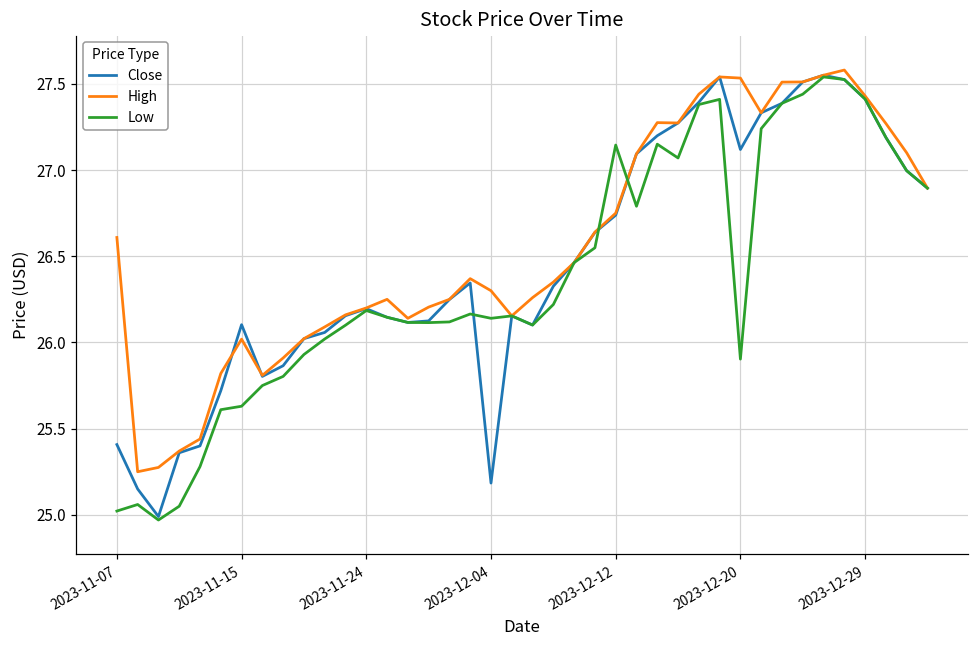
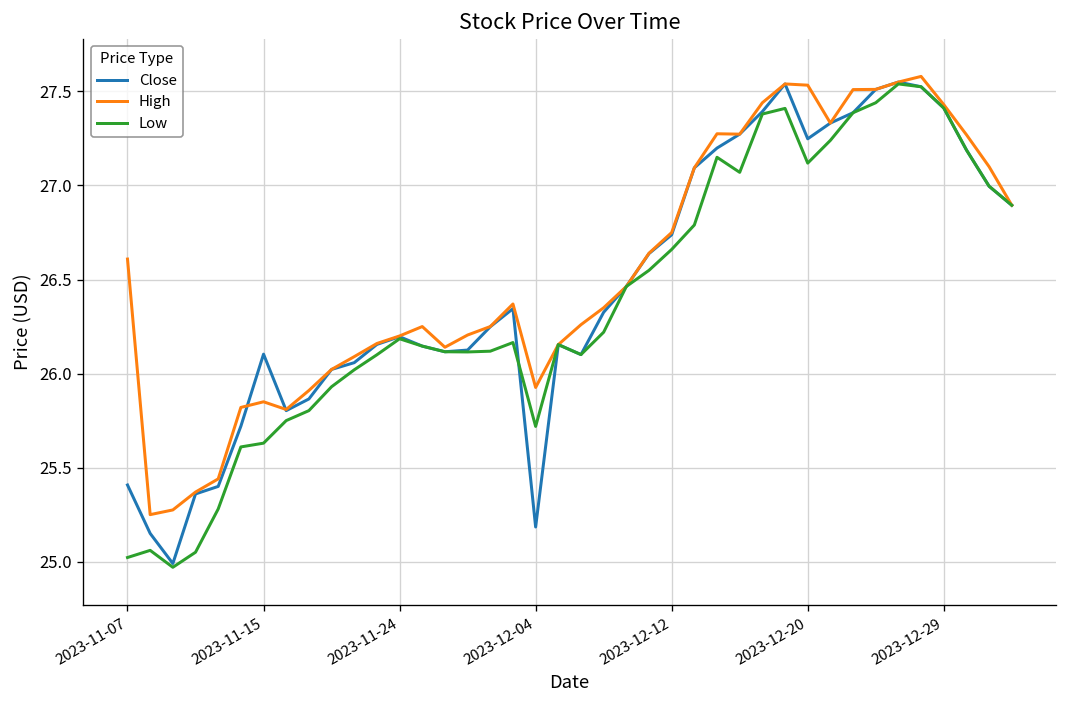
  {
    "Close": {
      "2023-11-07": 25.41,
      "2023-11-15": 26.10,
      "2023-12-04": 25.18,
-     "2023-12-20": 27.12
+     "2023-12-20": 27.25
    },
    "High": {
      "2023-11-07": 26.61,
-     "2023-11-15": 26.02,
-     "2023-12-04": 26.30,
+     "2023-11-15": 25.85,
+     "2023-12-04": 25.93,
      "2023-12-20": 27.53,
      "2023-12-29": 27.43
    },
    "Low": {
      "2023-11-07": 25.02,
      "2023-11-15": 25.63,
-     "2023-12-04": 26.14,
-     "2023-12-12": 27.14,
-     "2023-12-20": 25.90
+     "2023-12-04": 25.72,
+     "2023-12-12": 26.66,
+     "2023-12-20": 27.12
    }
  }
